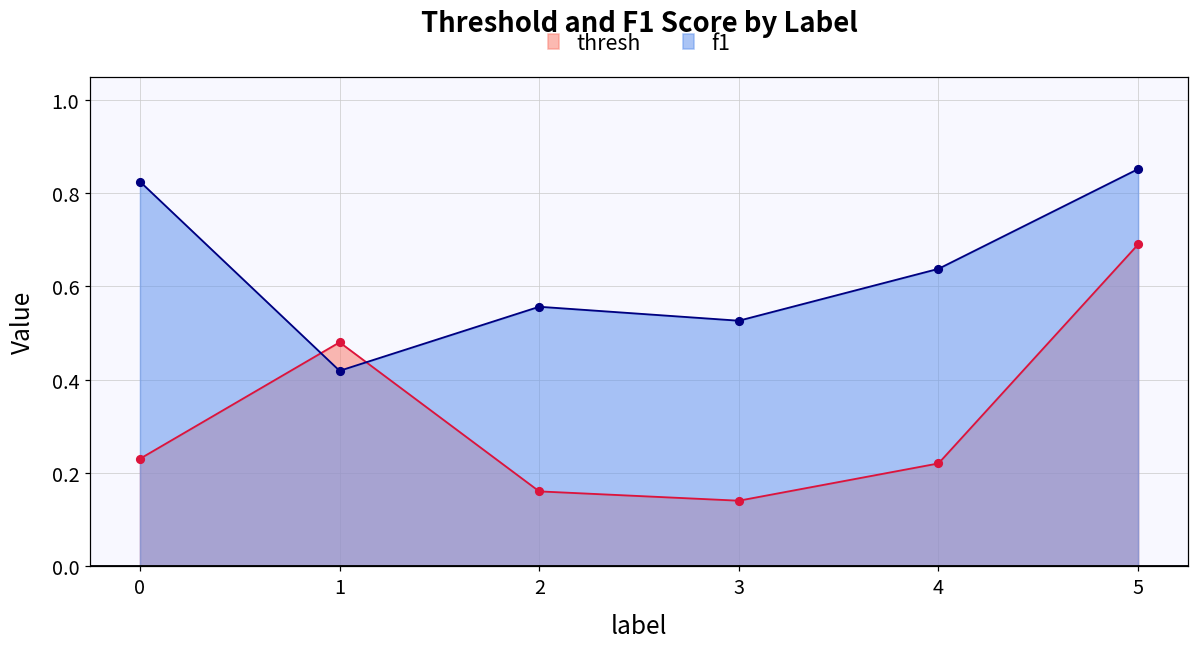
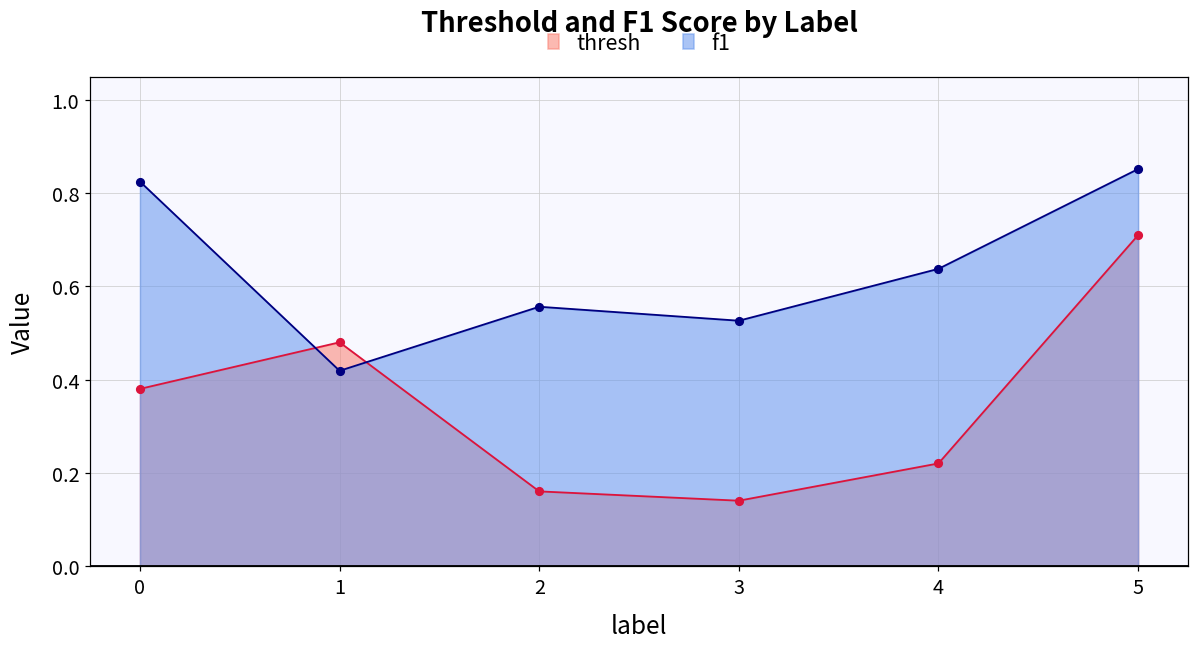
  {
    "thresh": {
-     "0": 0.23,
+     "0": 0.38,
      "1": 0.48,
      "2": 0.16,
      "3": 0.14,
      "4": 0.22,
-     "5": 0.69
+     "5": 0.71
    },
    "f1": {
      "0": 0.82,
      "1": 0.42,
      "2": 0.56,
      "3": 0.53,
      "4": 0.64,
      "5": 0.85
    }
  }
